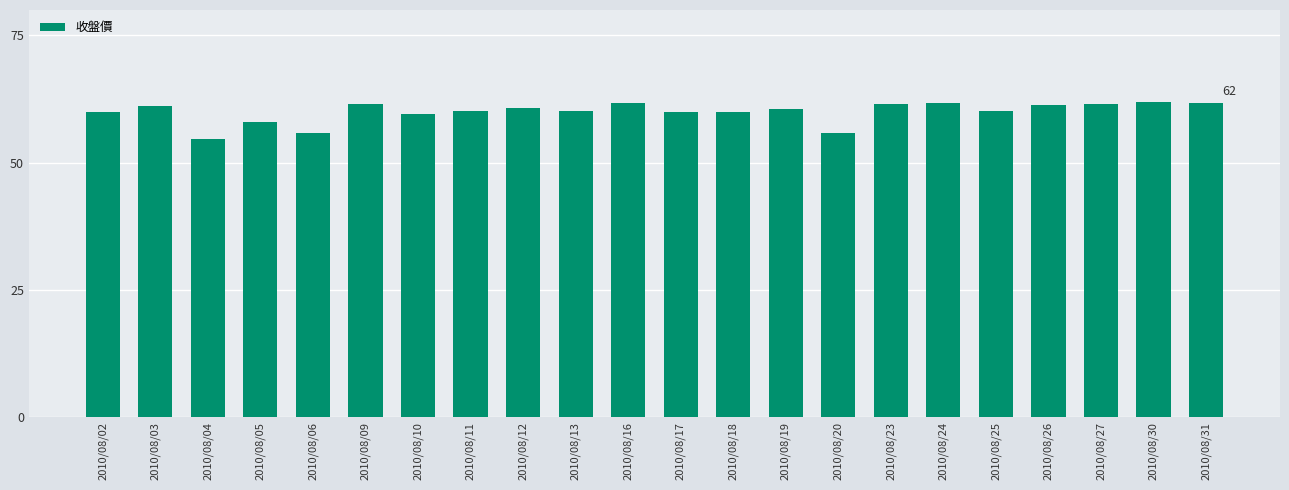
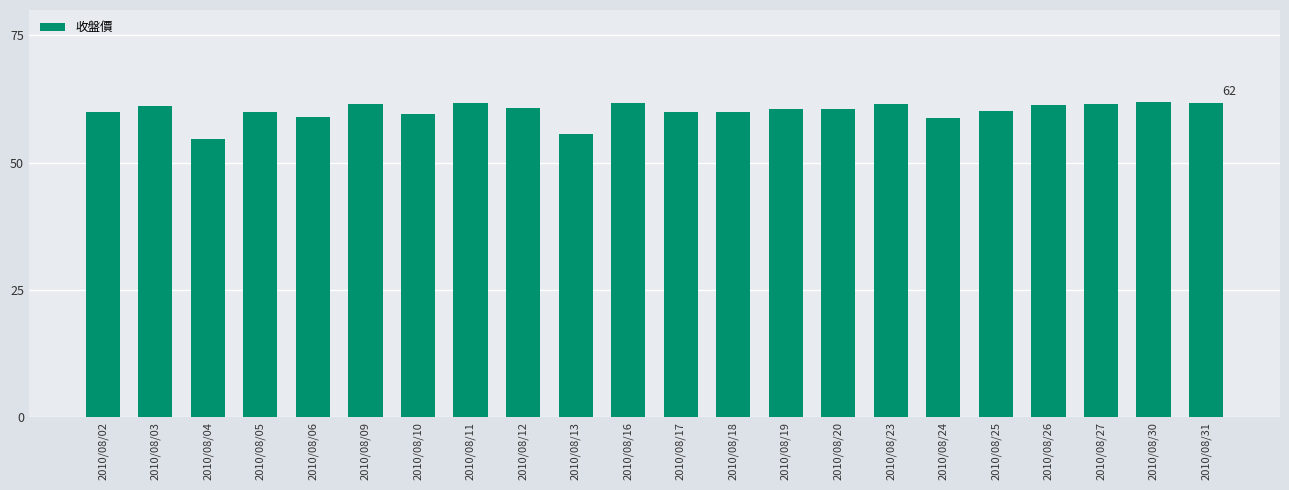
  {
    "2010/08/02": 60,
    "2010/08/03": 61,
    "2010/08/04": 55,
-   "2010/08/05": 58,
-   "2010/08/06": 56,
+   "2010/08/05": 60,
+   "2010/08/06": 59,
    "2010/08/09": 62,
    "2010/08/10": 60,
-   "2010/08/11": 60,
+   "2010/08/11": 62,
    "2010/08/12": 61,
-   "2010/08/13": 60,
+   "2010/08/13": 56,
    "2010/08/16": 62,
    "2010/08/17": 60,
    "2010/08/18": 60,
    "2010/08/19": 61,
-   "2010/08/20": 56,
+   "2010/08/20": 61,
    "2010/08/23": 62,
-   "2010/08/24": 62,
+   "2010/08/24": 59,
    "2010/08/25": 60,
    "2010/08/26": 61,
    "2010/08/27": 62,
    "2010/08/30": 62
  }
